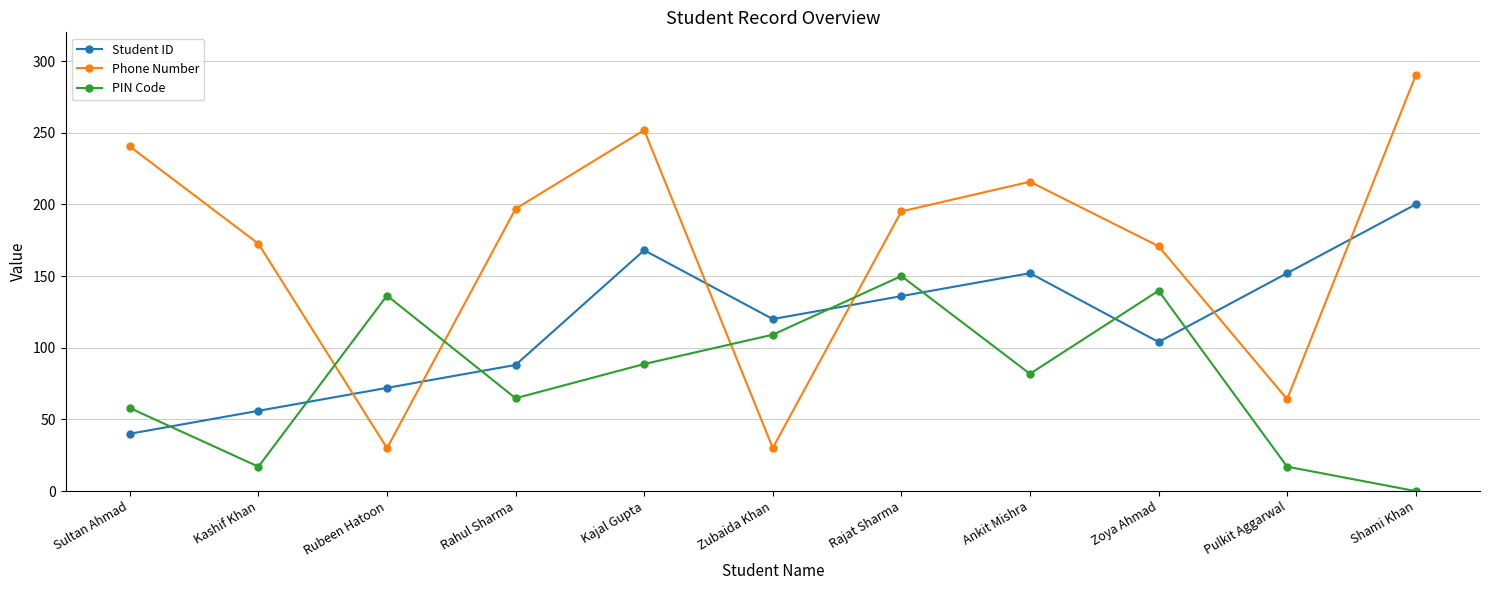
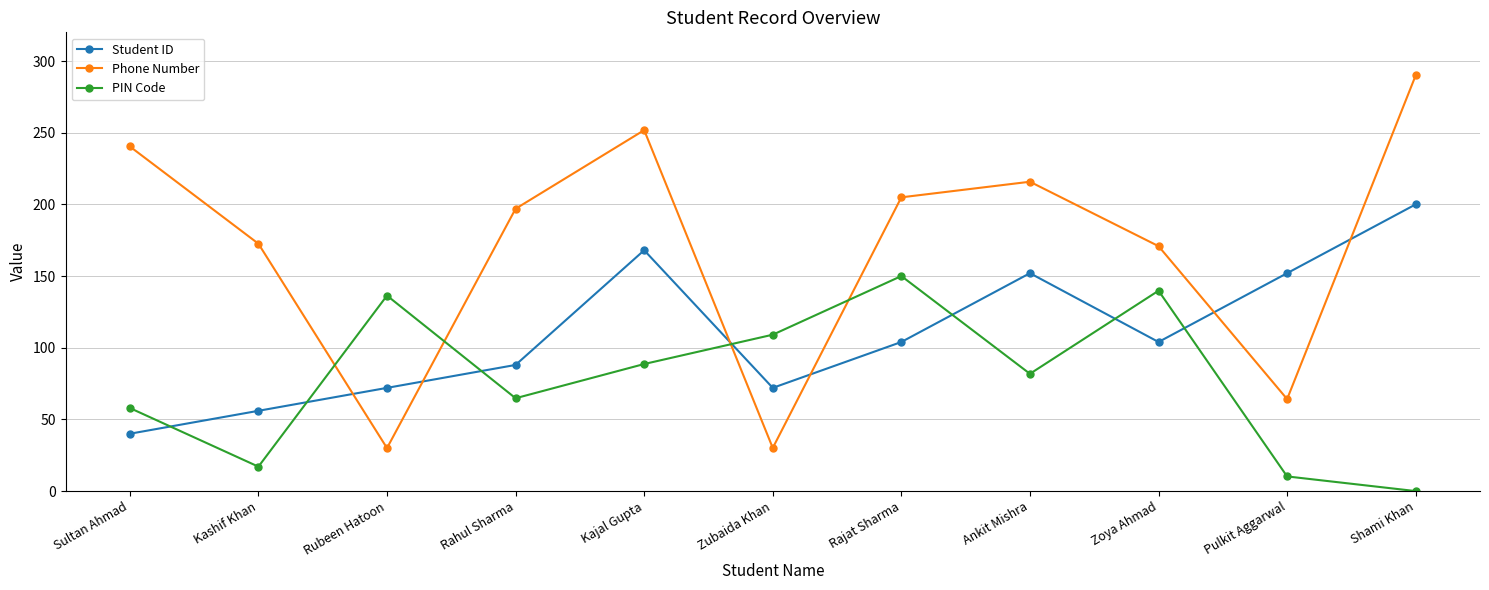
  {
    "Student ID": {
      "Sultan Ahmad": 40,
      "Kashif Khan": 56,
      "Rubeen Hatoon": 72,
      "Rahul Sharma": 88,
      "Kajal Gupta": 168,
-     "Zubaida Khan": 120,
-     "Rajat Sharma": 136,
+     "Zubaida Khan": 72,
+     "Rajat Sharma": 104,
      "Ankit Mishra": 152,
      "Zoya Ahmad": 104,
      "Pulkit Aggarwal": 152,
      "Shami Khan": 200
    },
    "Phone Number": {
      "Sultan Ahmad": 240,
      "Kashif Khan": 173,
      "Rubeen Hatoon": 30,
      "Rahul Sharma": 197,
      "Kajal Gupta": 252,
      "Zubaida Khan": 30,
-     "Rajat Sharma": 195,
+     "Rajat Sharma": 205,
      "Ankit Mishra": 216,
      "Zoya Ahmad": 171,
      "Pulkit Aggarwal": 64,
      "Shami Khan": 290
    },
    "PIN Code": {
      "Sultan Ahmad": 58,
      "Kashif Khan": 17,
      "Rubeen Hatoon": 136,
      "Rahul Sharma": 65,
      "Kajal Gupta": 89,
      "Zubaida Khan": 109,
      "Rajat Sharma": 150,
      "Ankit Mishra": 82,
      "Zoya Ahmad": 140,
-     "Pulkit Aggarwal": 17,
+     "Pulkit Aggarwal": 10,
      "Shami Khan": 0
    }
  }
